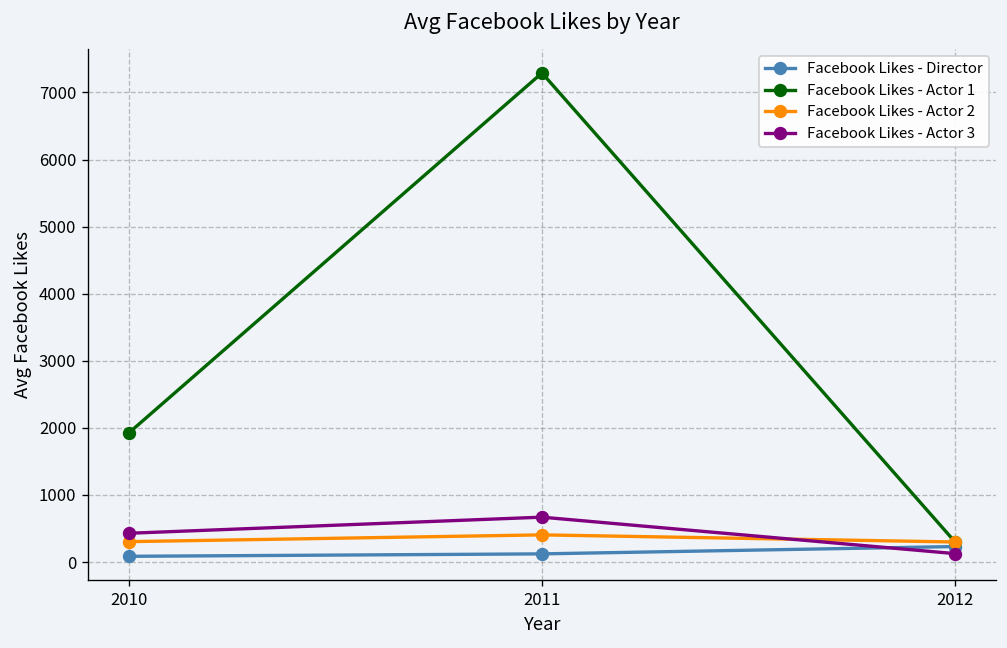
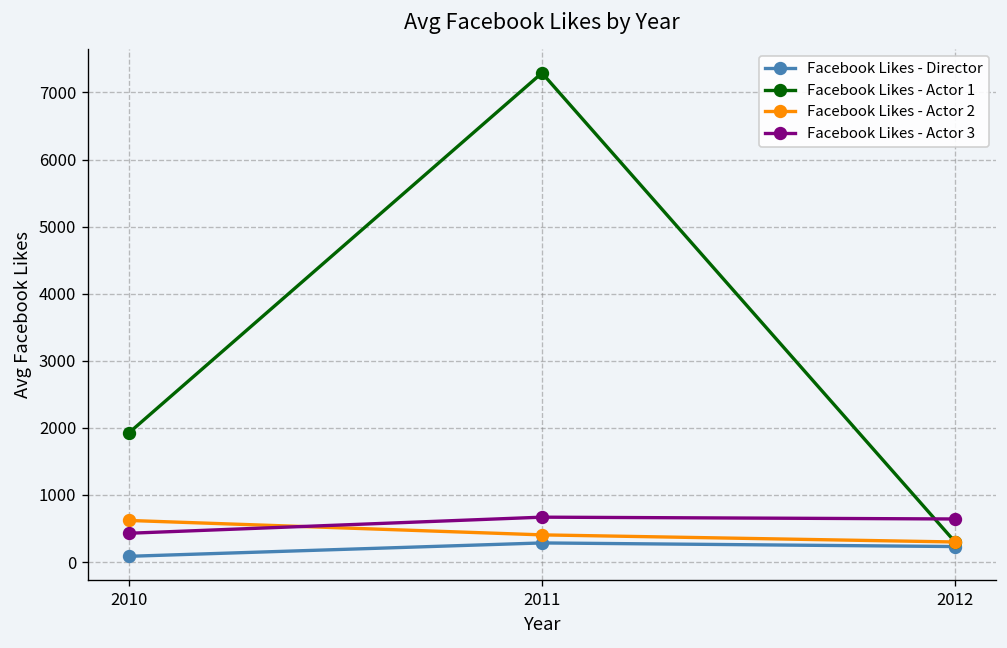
  {
    "Facebook Likes - Director": {
      "2010": 100,
-     "2011": 100,
+     "2011": 300,
      "2012": 200
    },
    "Facebook Likes - Actor 1": {
      "2010": 1900,
      "2011": 7300
    },
    "Facebook Likes - Actor 2": {
-     "2010": 300,
+     "2010": 600,
      "2011": 400
    },
    "Facebook Likes - Actor 3": {
      "2010": 400,
      "2011": 700,
-     "2012": 100
+     "2012": 600
    }
  }
